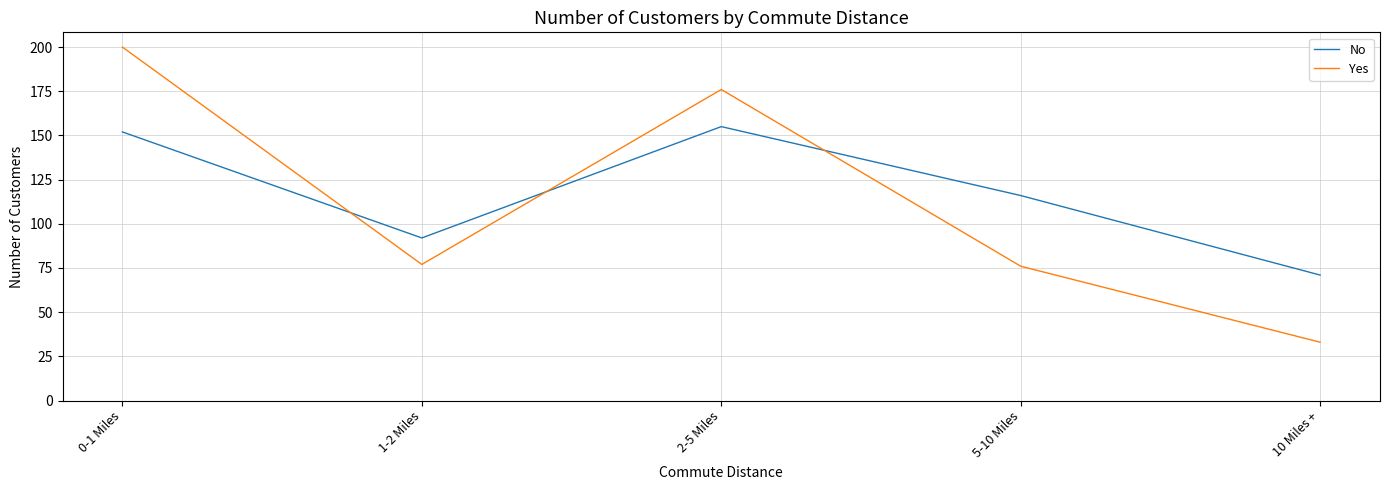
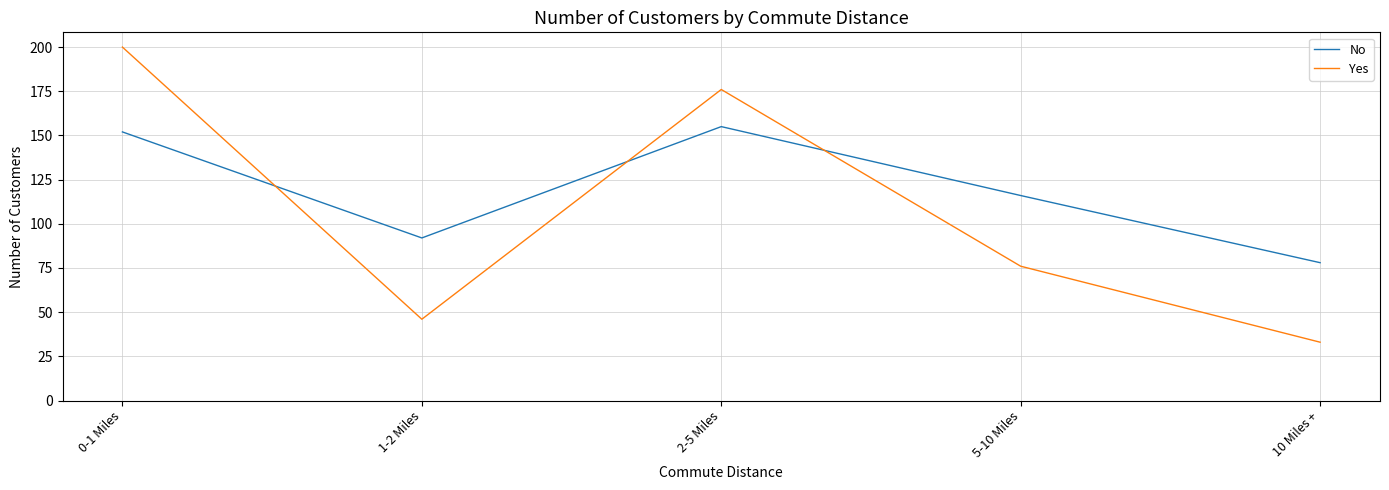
  {
    "No": {
      "0-1 Miles": 152,
      "1-2 Miles": 92,
      "2-5 Miles": 155,
      "5-10 Miles": 116,
-     "10 Miles +": 71
+     "10 Miles +": 78
    },
    "Yes": {
      "0-1 Miles": 200,
-     "1-2 Miles": 77,
+     "1-2 Miles": 46,
      "2-5 Miles": 176,
      "5-10 Miles": 76,
      "10 Miles +": 33
    }
  }
